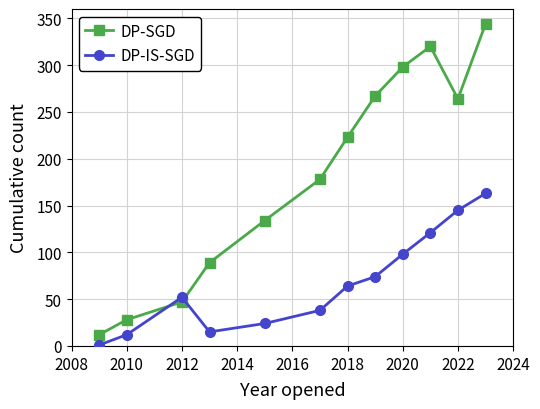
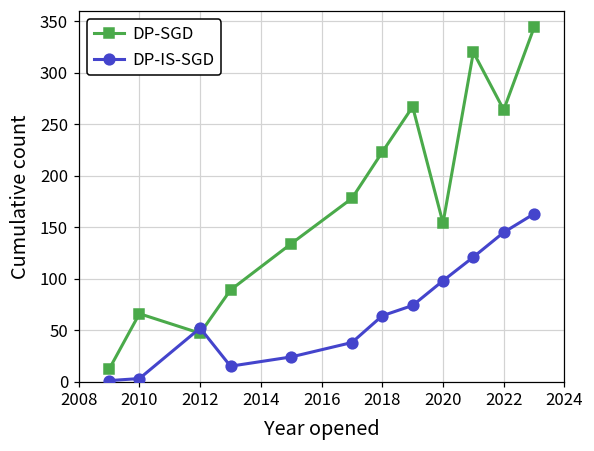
  {
    "DP-SGD": {
-     "2010": 30,
+     "2010": 70,
      "2012": 50,
      "2018": 220,
-     "2020": 300,
+     "2020": 150,
      "2022": 260
    },
    "DP-IS-SGD": {
-     "2010": 10,
+     "2010": 0,
      "2012": 50,
      "2018": 60,
      "2020": 100,
      "2022": 150
    }
  }
